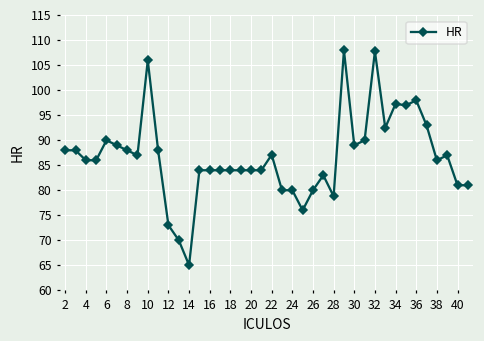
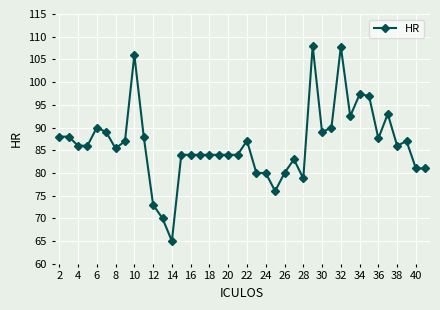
  {
    "2": 88,
    "4": 86,
    "6": 90,
-   "8": 88,
+   "8": 85,
    "10": 106,
    "12": 73,
    "14": 65,
    "16": 84,
    "18": 84,
    "20": 84,
    "22": 87,
    "24": 80,
    "26": 80,
    "28": 79,
    "30": 89,
    "32": 108,
    "34": 97,
-   "36": 98,
+   "36": 88,
    "38": 86,
    "40": 81
  }
